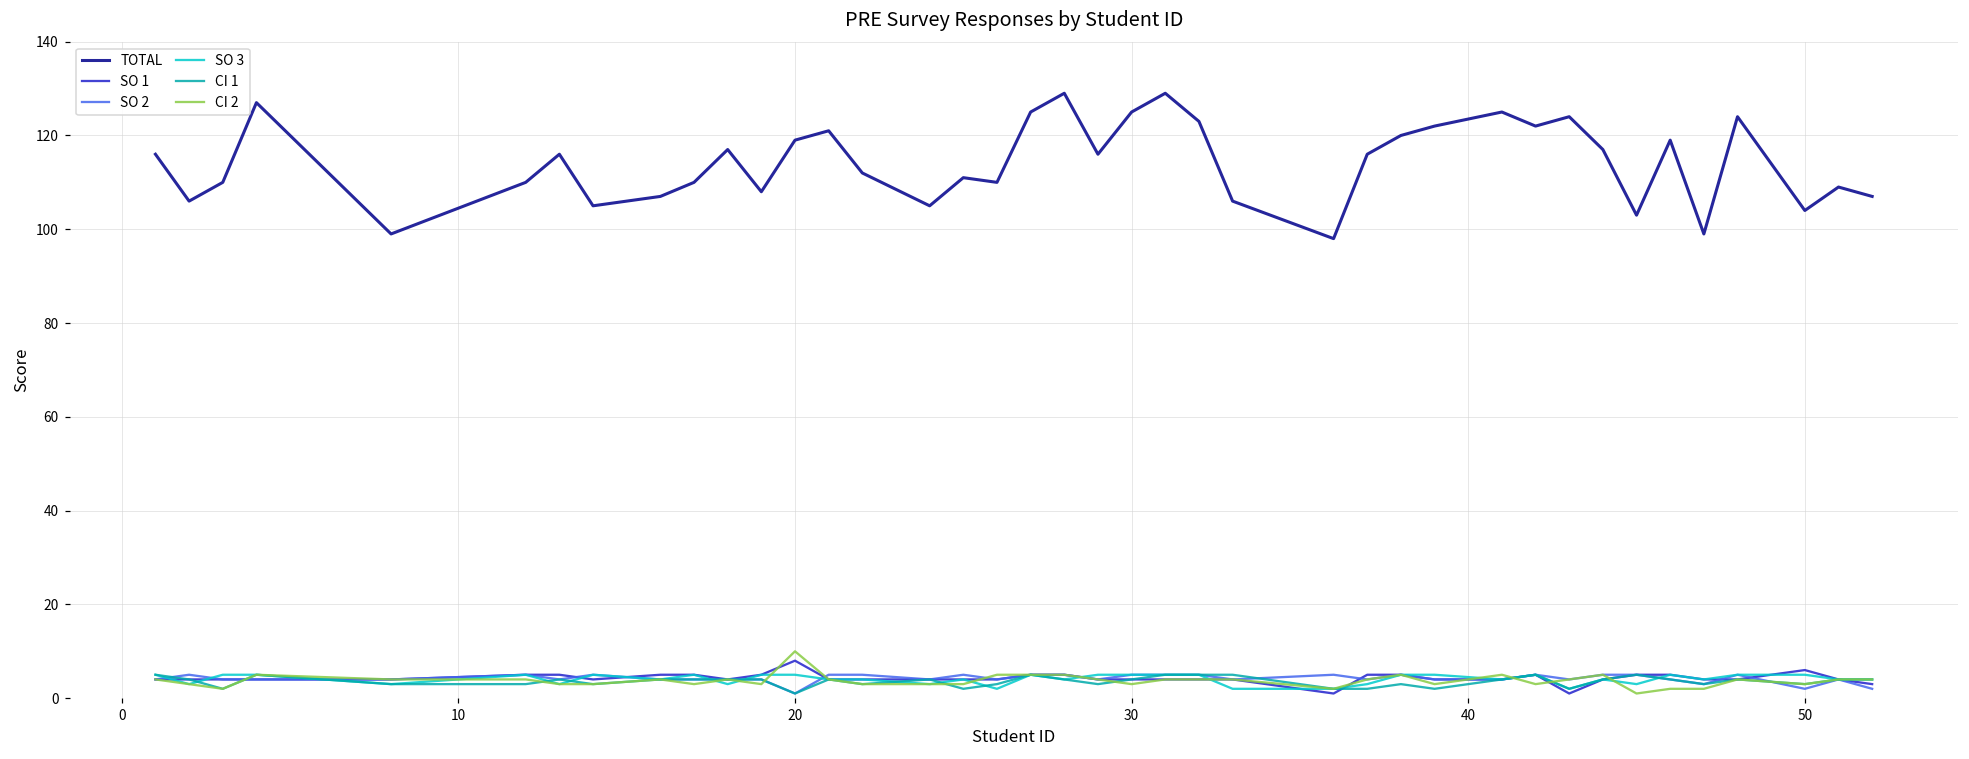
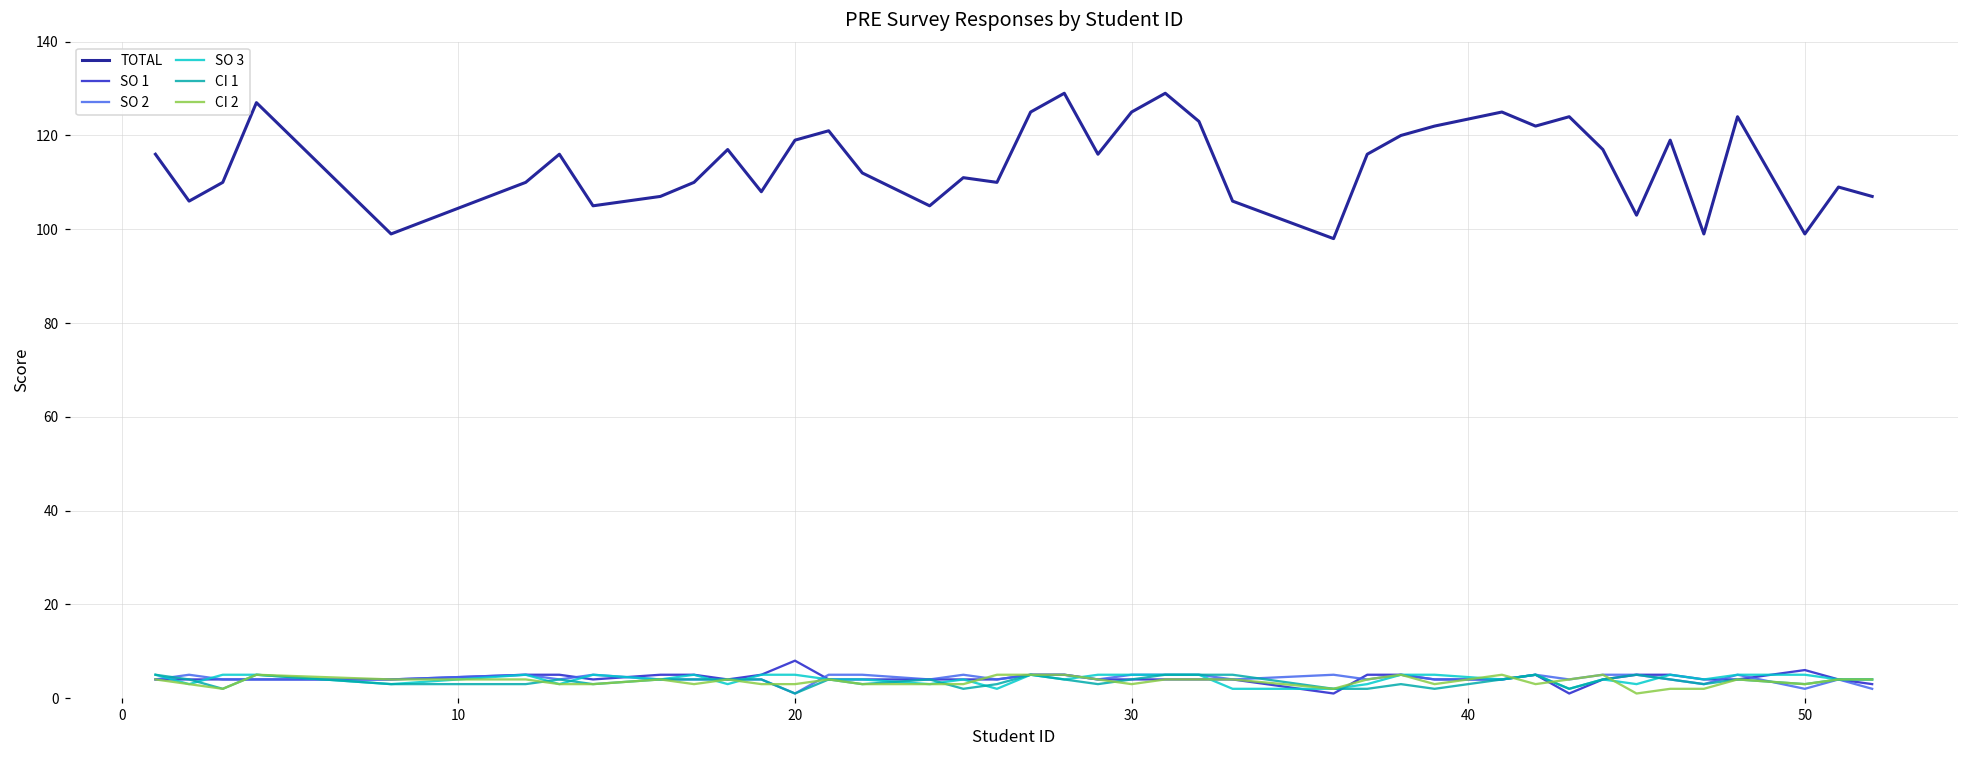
  {
    "TOTAL": {
      "20": 119,
      "30": 125,
-     "50": 104
+     "50": 99
    },
    "SO 1": {
      "20": 8,
      "50": 6
    },
    "SO 2": {
      "50": 2
    },
    "CI 2": {
-     "20": 10,
+     "20": 3,
      "30": 3
    }
  }
